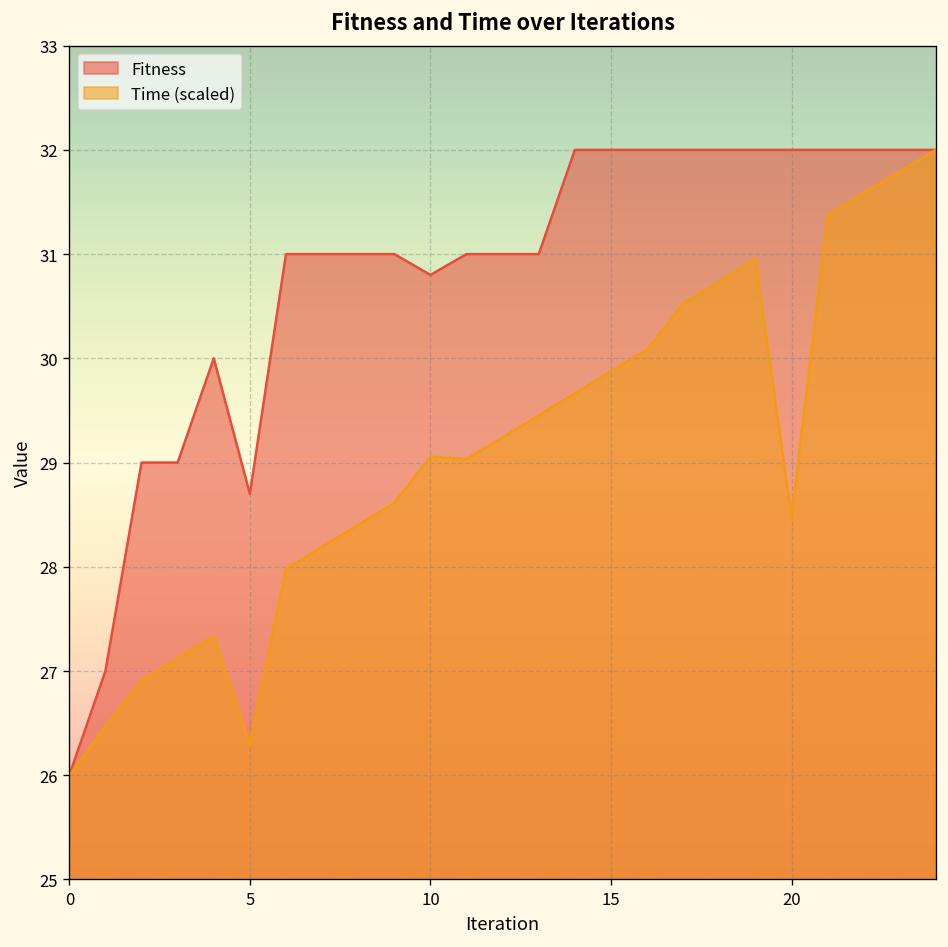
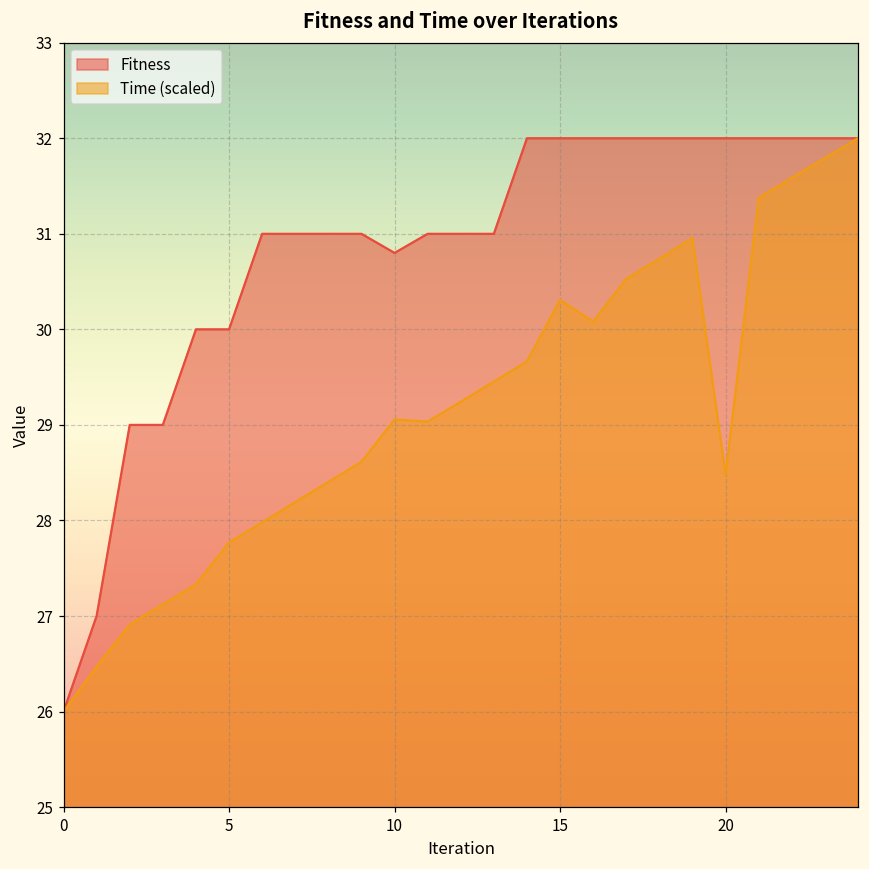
  {
    "Fitness": {
-     "5": 28.7,
+     "5": 30.0,
      "10": 30.8,
      "15": 32.0,
      "20": 32.0
    },
    "Time (scaled)": {
-     "5": 26.3,
+     "5": 27.8,
      "10": 29.1,
-     "15": 29.9,
+     "15": 30.3,
      "20": 28.5
    }
  }
